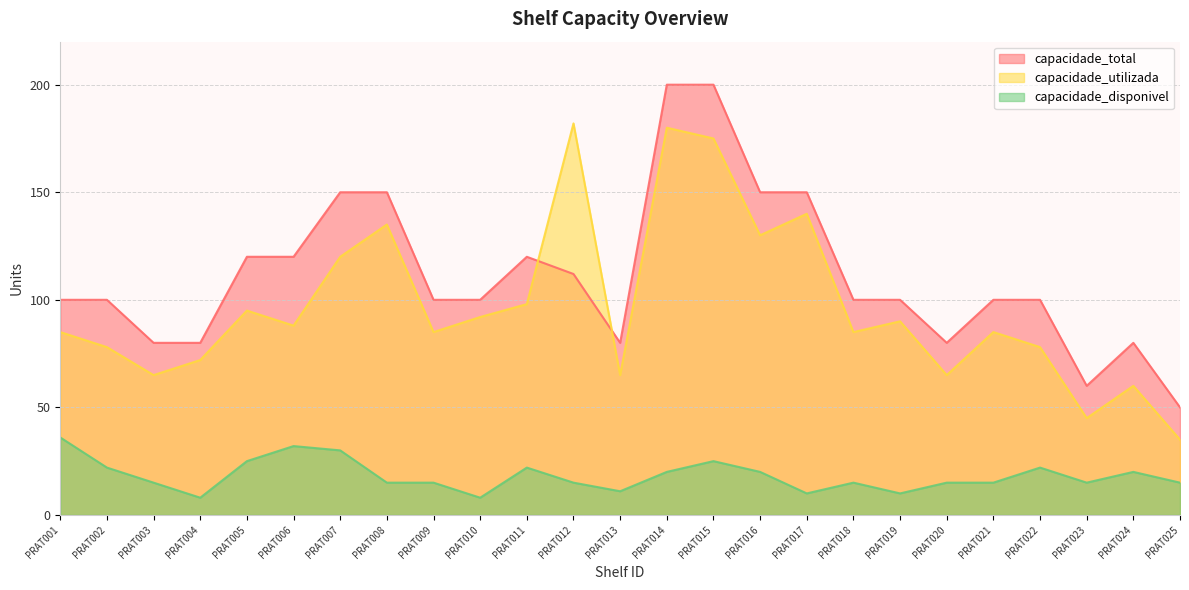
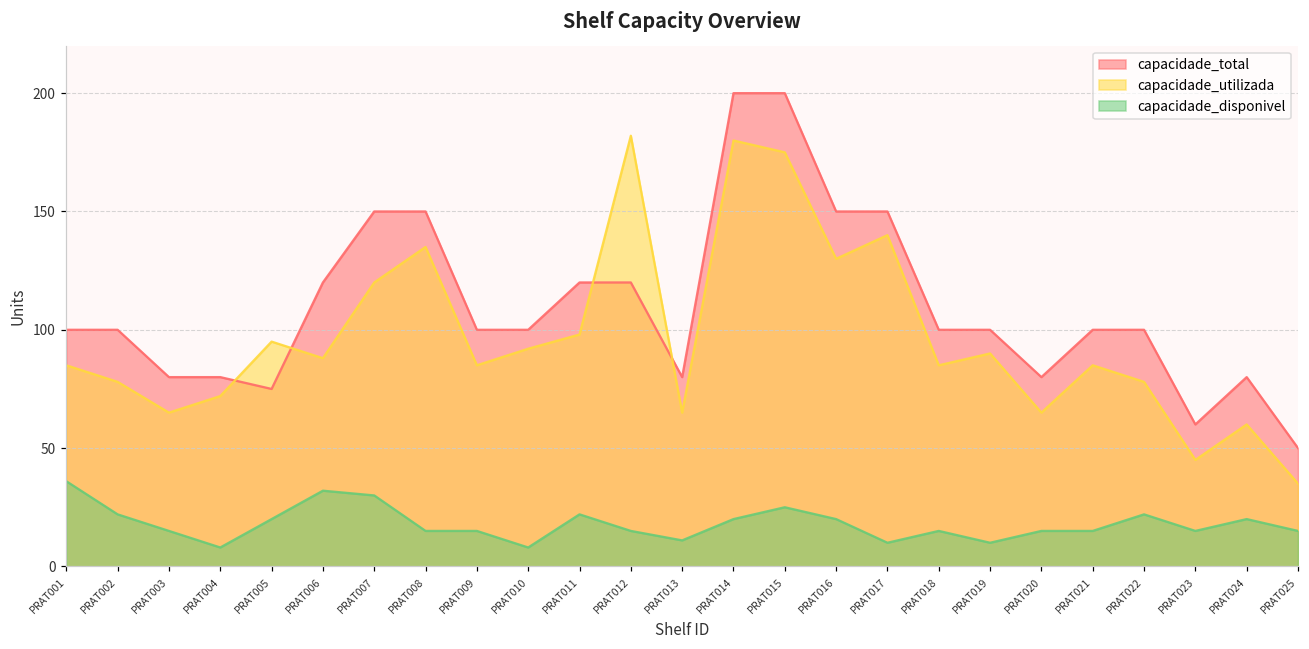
  {
    "capacidade_total": {
      "PRAT001": 100,
      "PRAT002": 100,
      "PRAT003": 80,
      "PRAT004": 80,
-     "PRAT005": 120,
+     "PRAT005": 75,
      "PRAT006": 120,
      "PRAT007": 150,
      "PRAT008": 150,
      "PRAT009": 100,
      "PRAT010": 100,
      "PRAT011": 120,
-     "PRAT012": 112,
+     "PRAT012": 120,
      "PRAT013": 80,
      "PRAT014": 200,
      "PRAT015": 200,
      "PRAT016": 150,
      "PRAT017": 150,
      "PRAT018": 100,
      "PRAT019": 100,
      "PRAT020": 80,
      "PRAT021": 100,
      "PRAT022": 100,
      "PRAT023": 60,
      "PRAT024": 80,
      "PRAT025": 50
    },
    "capacidade_utilizada": {
      "PRAT001": 85,
      "PRAT002": 78,
      "PRAT003": 65,
      "PRAT004": 72,
      "PRAT005": 95,
      "PRAT006": 88,
      "PRAT007": 120,
      "PRAT008": 135,
      "PRAT009": 85,
      "PRAT010": 92,
      "PRAT011": 98,
      "PRAT012": 182,
      "PRAT013": 65,
      "PRAT014": 180,
      "PRAT015": 175,
      "PRAT016": 130,
      "PRAT017": 140,
      "PRAT018": 85,
      "PRAT019": 90,
      "PRAT020": 65,
      "PRAT021": 85,
      "PRAT022": 78,
      "PRAT023": 45,
      "PRAT024": 60,
      "PRAT025": 35
    },
    "capacidade_disponivel": {
      "PRAT001": 36,
      "PRAT002": 22,
      "PRAT003": 15,
      "PRAT004": 8,
-     "PRAT005": 25,
+     "PRAT005": 20,
      "PRAT006": 32,
      "PRAT007": 30,
      "PRAT008": 15,
      "PRAT009": 15,
      "PRAT010": 8,
      "PRAT011": 22,
      "PRAT012": 15,
      "PRAT013": 11,
      "PRAT014": 20,
      "PRAT015": 25,
      "PRAT016": 20,
      "PRAT017": 10,
      "PRAT018": 15,
      "PRAT019": 10,
      "PRAT020": 15,
      "PRAT021": 15,
      "PRAT022": 22,
      "PRAT023": 15,
      "PRAT024": 20,
      "PRAT025": 15
    }
  }
